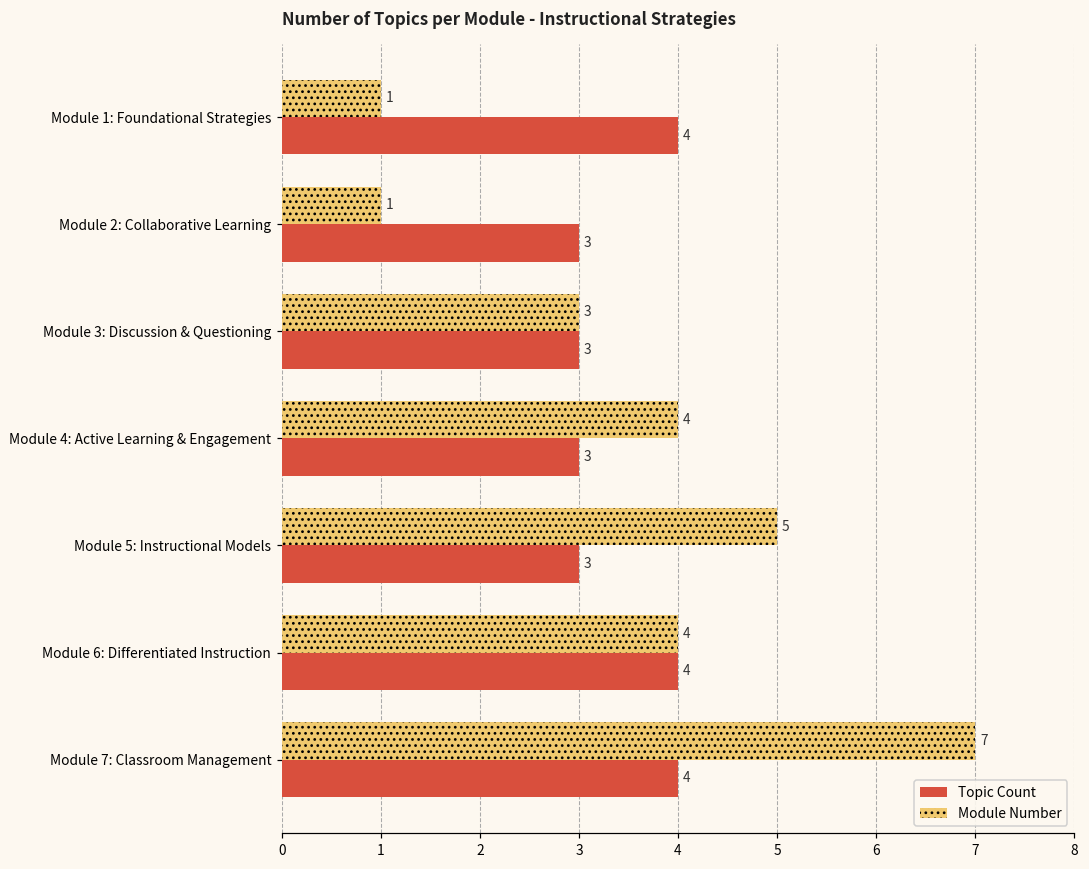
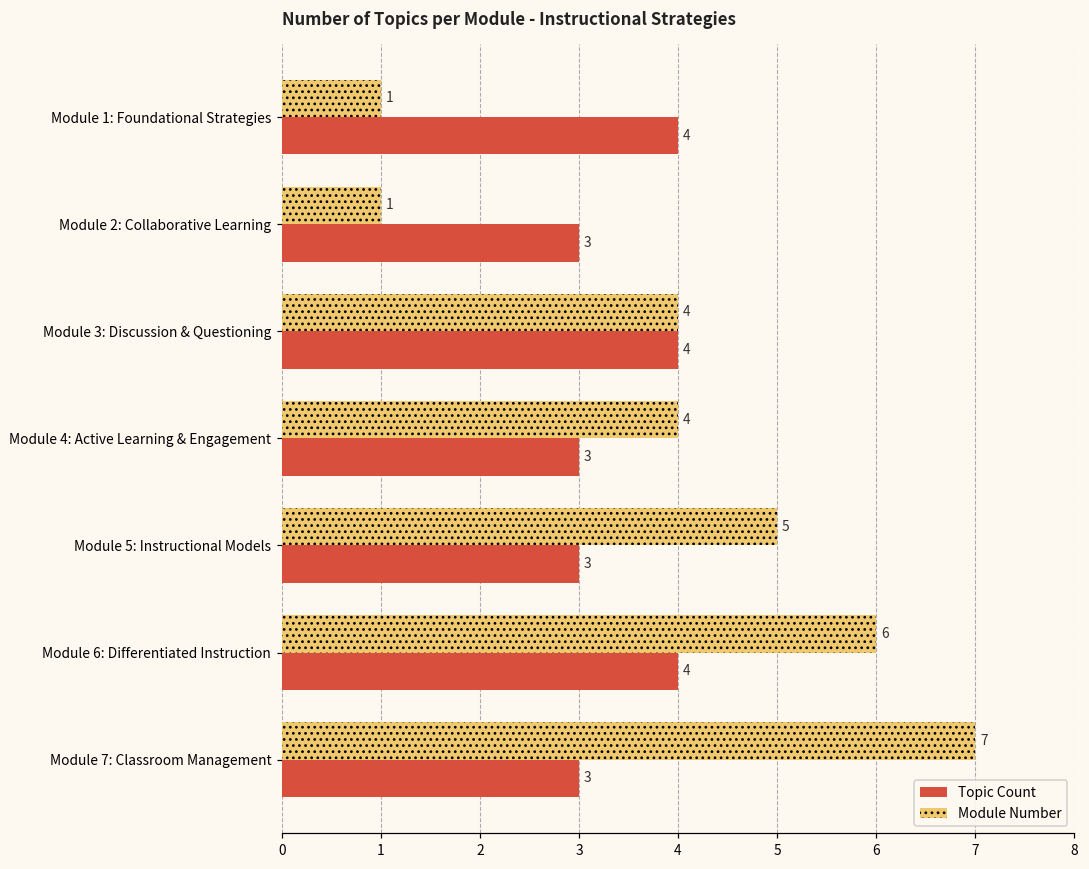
  {
    "Topic Count": {
      "Module 1: Foundational Strategies": 4,
      "Module 2: Collaborative Learning": 3,
-     "Module 3: Discussion & Questioning": 3,
+     "Module 3: Discussion & Questioning": 4,
      "Module 4: Active Learning & Engagement": 3,
      "Module 5: Instructional Models": 3,
      "Module 6: Differentiated Instruction": 4,
-     "Module 7: Classroom Management": 4
+     "Module 7: Classroom Management": 3
    },
    "Module Number": {
      "Module 1: Foundational Strategies": 1,
      "Module 2: Collaborative Learning": 1,
-     "Module 3: Discussion & Questioning": 3,
+     "Module 3: Discussion & Questioning": 4,
      "Module 4: Active Learning & Engagement": 4,
      "Module 5: Instructional Models": 5,
-     "Module 6: Differentiated Instruction": 4,
+     "Module 6: Differentiated Instruction": 6,
      "Module 7: Classroom Management": 7
    }
  }
